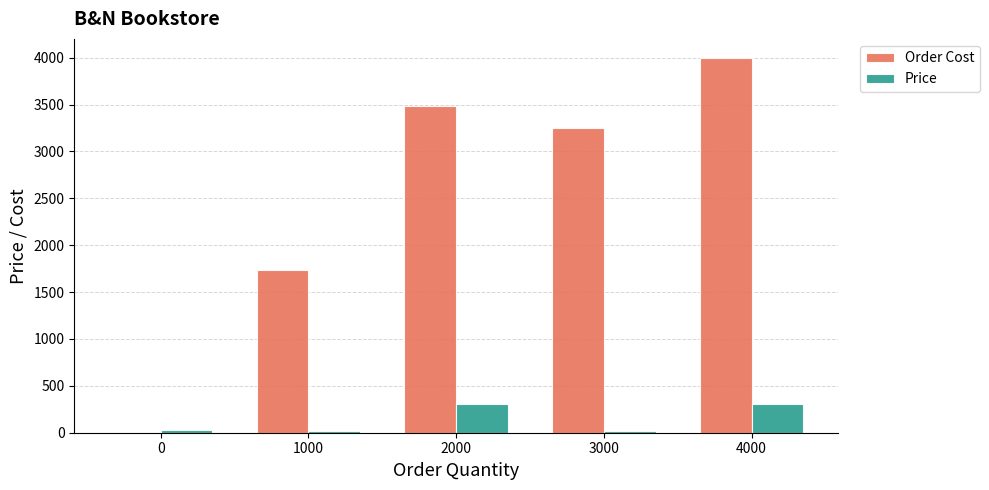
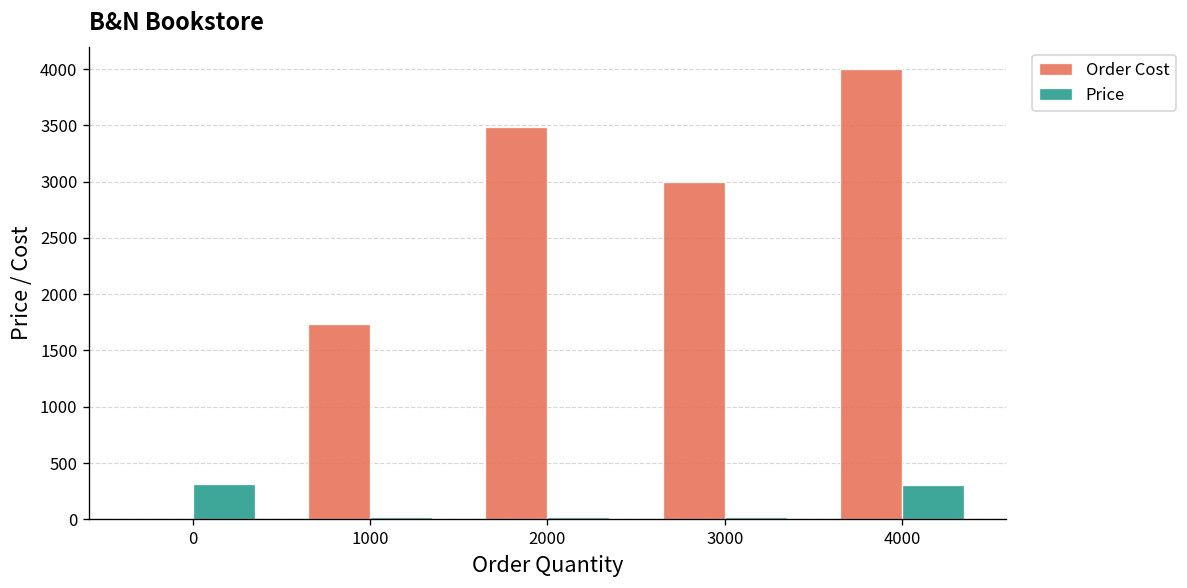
  {
    "Order Cost": {
      "0": 0,
      "1000": 1700,
      "2000": 3500,
-     "3000": 3300,
+     "3000": 3000,
      "4000": 4000
    },
    "Price": {
-     "0": 0,
-     "2000": 300,
+     "0": 300,
+     "2000": 0,
      "4000": 300
    }
  }
